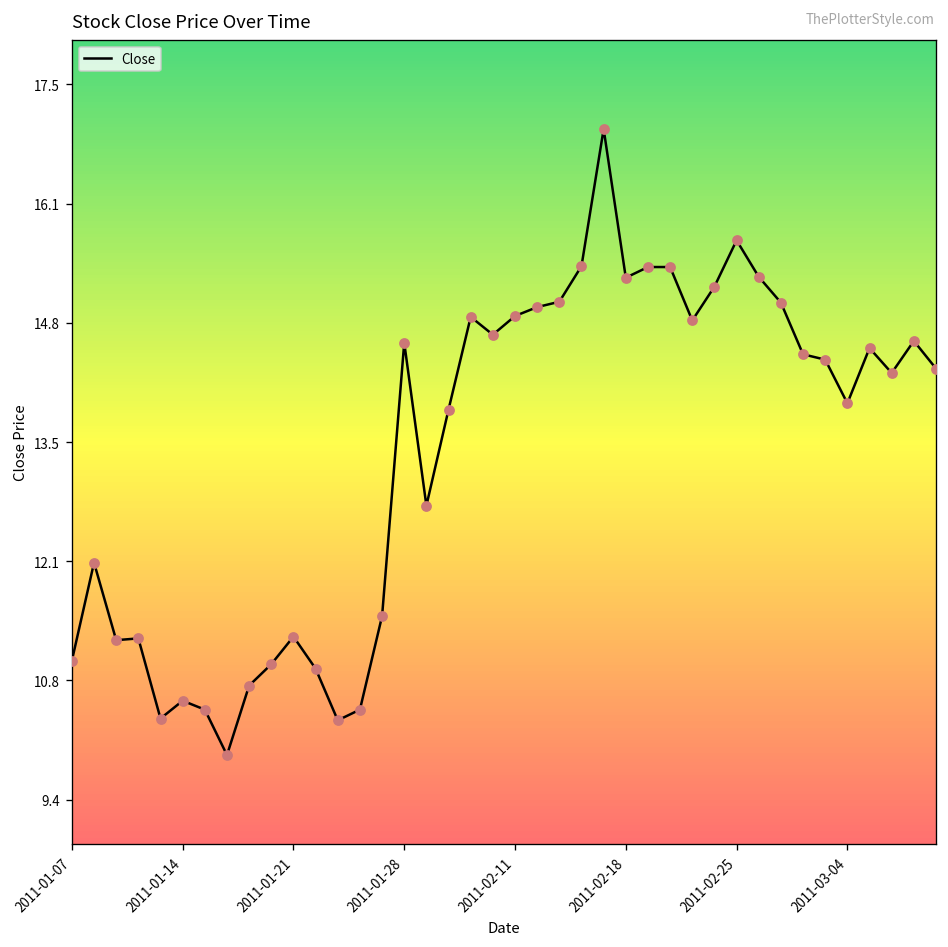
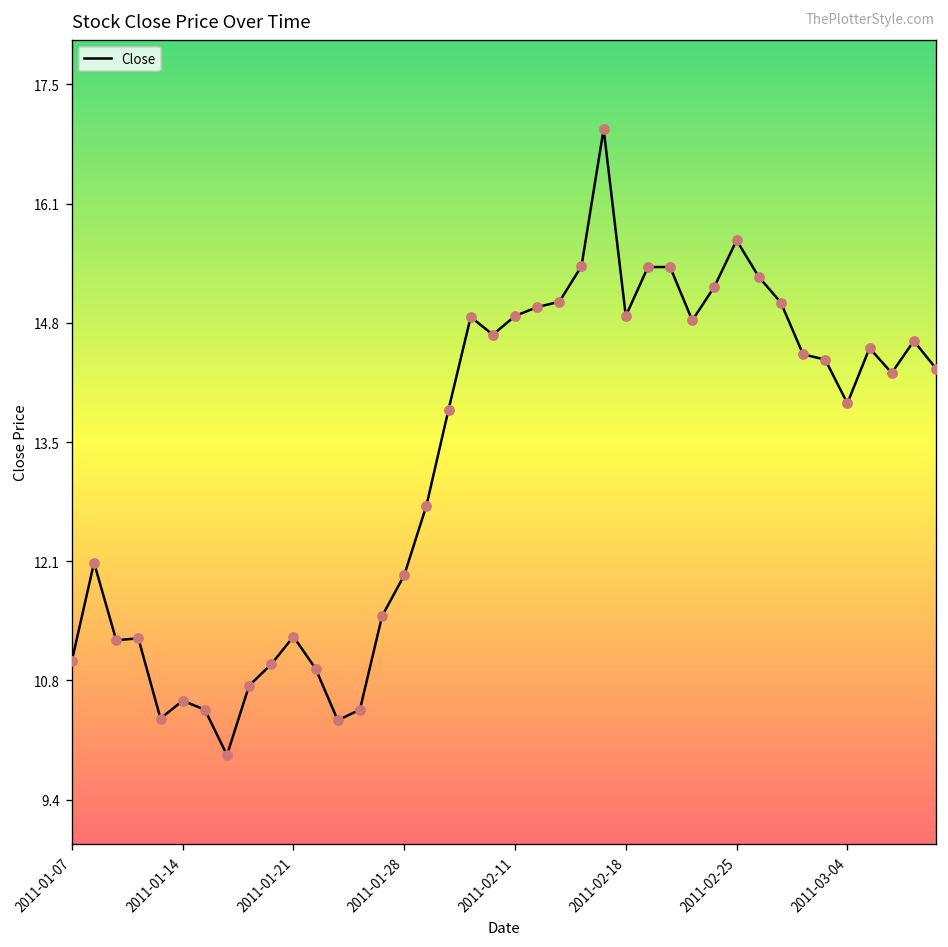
  {
    "2011-01-07": 11.0,
    "2011-01-14": 10.6,
    "2011-01-21": 11.3,
-   "2011-01-28": 14.6,
+   "2011-01-28": 12.0,
    "2011-02-11": 14.9,
-   "2011-02-18": 15.3,
+   "2011-02-18": 14.9,
    "2011-02-25": 15.7,
    "2011-03-04": 13.9
  }
